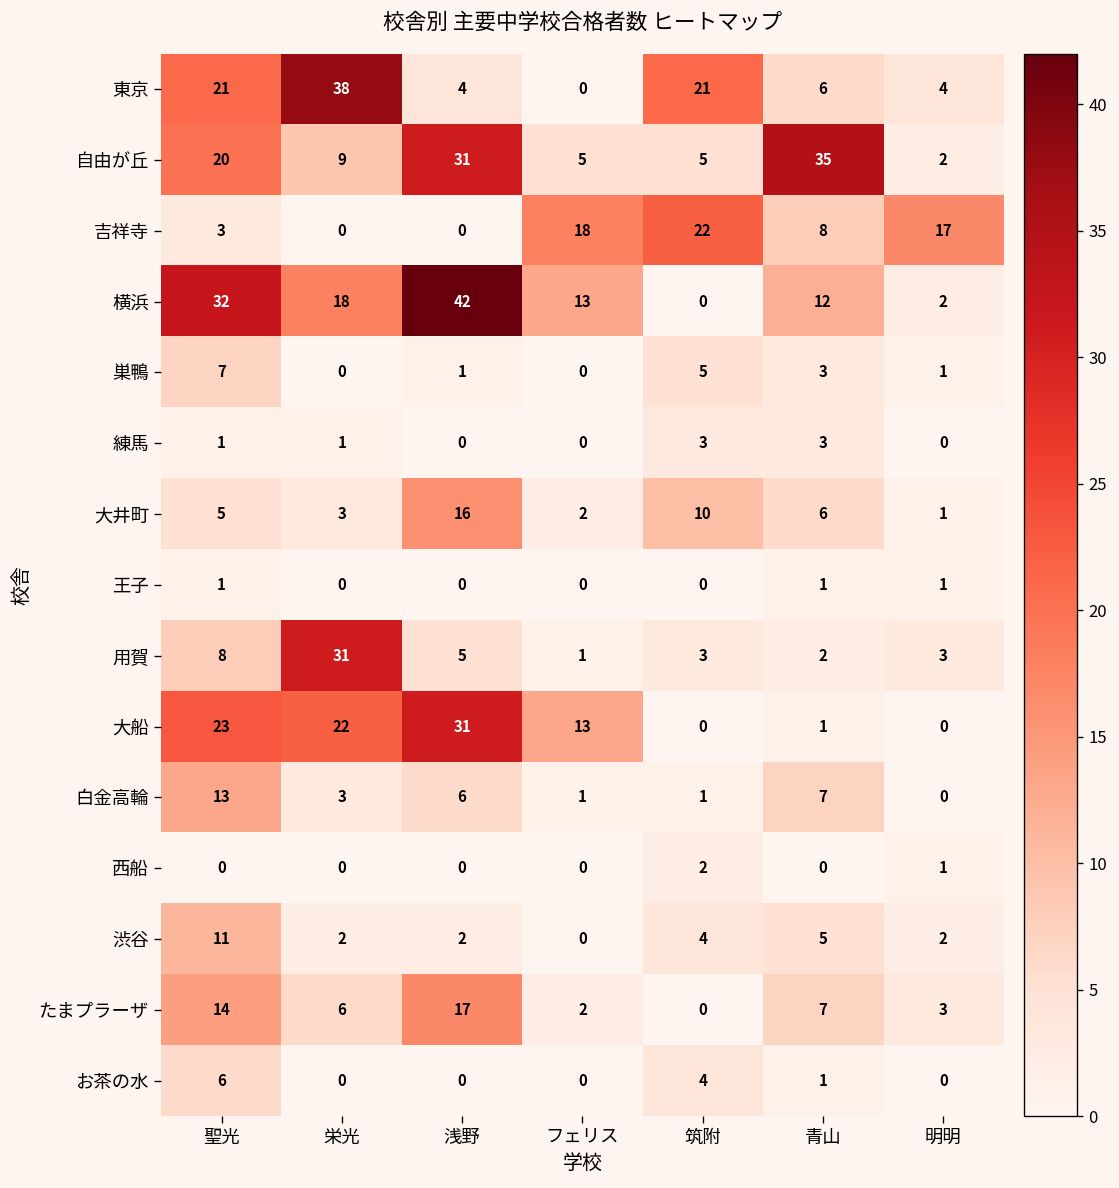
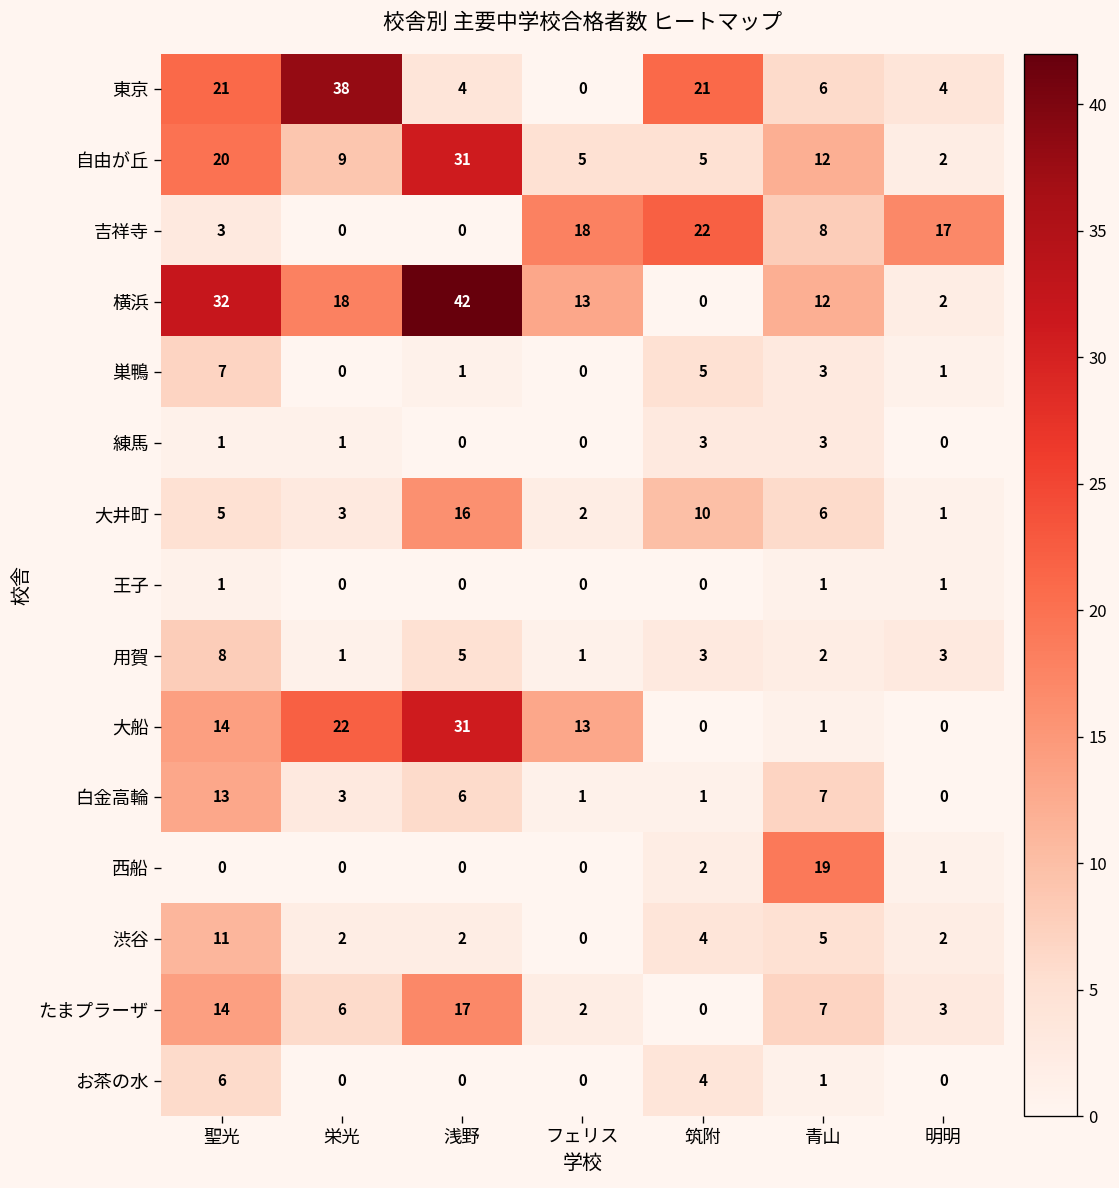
  {
    "東京": {
      "聖光": 21,
      "栄光": 38,
      "浅野": 4,
      "フェリス": 0,
      "筑附": 21,
      "青山": 6,
      "明明": 4
    },
    "自由が丘": {
      "聖光": 20,
      "栄光": 9,
      "浅野": 31,
      "フェリス": 5,
      "筑附": 5,
-     "青山": 35,
+     "青山": 12,
      "明明": 2
    },
    "吉祥寺": {
      "聖光": 3,
      "栄光": 0,
      "浅野": 0,
      "フェリス": 18,
      "筑附": 22,
      "青山": 8,
      "明明": 17
    },
    "横浜": {
      "聖光": 32,
      "栄光": 18,
      "浅野": 42,
      "フェリス": 13,
      "筑附": 0,
      "青山": 12,
      "明明": 2
    },
    "巣鴨": {
      "聖光": 7,
      "栄光": 0,
      "浅野": 1,
      "フェリス": 0,
      "筑附": 5,
      "青山": 3,
      "明明": 1
    },
    "練馬": {
      "聖光": 1,
      "栄光": 1,
      "浅野": 0,
      "フェリス": 0,
      "筑附": 3,
      "青山": 3,
      "明明": 0
    },
    "大井町": {
      "聖光": 5,
      "栄光": 3,
      "浅野": 16,
      "フェリス": 2,
      "筑附": 10,
      "青山": 6,
      "明明": 1
    },
    "王子": {
      "聖光": 1,
      "栄光": 0,
      "浅野": 0,
      "フェリス": 0,
      "筑附": 0,
      "青山": 1,
      "明明": 1
    },
    "用賀": {
      "聖光": 8,
-     "栄光": 31,
+     "栄光": 1,
      "浅野": 5,
      "フェリス": 1,
      "筑附": 3,
      "青山": 2,
      "明明": 3
    },
    "大船": {
-     "聖光": 23,
+     "聖光": 14,
      "栄光": 22,
      "浅野": 31,
      "フェリス": 13,
      "筑附": 0,
      "青山": 1,
      "明明": 0
    },
    "白金高輪": {
      "聖光": 13,
      "栄光": 3,
      "浅野": 6,
      "フェリス": 1,
      "筑附": 1,
      "青山": 7,
      "明明": 0
    },
    "西船": {
      "聖光": 0,
      "栄光": 0,
      "浅野": 0,
      "フェリス": 0,
      "筑附": 2,
-     "青山": 0,
+     "青山": 19,
      "明明": 1
    },
    "渋谷": {
      "聖光": 11,
      "栄光": 2,
      "浅野": 2,
      "フェリス": 0,
      "筑附": 4,
      "青山": 5,
      "明明": 2
    },
    "たまプラーザ": {
      "聖光": 14,
      "栄光": 6,
      "浅野": 17,
      "フェリス": 2,
      "筑附": 0,
      "青山": 7,
      "明明": 3
    },
    "お茶の水": {
      "聖光": 6,
      "栄光": 0,
      "浅野": 0,
      "フェリス": 0,
      "筑附": 4,
      "青山": 1,
      "明明": 0
    }
  }
